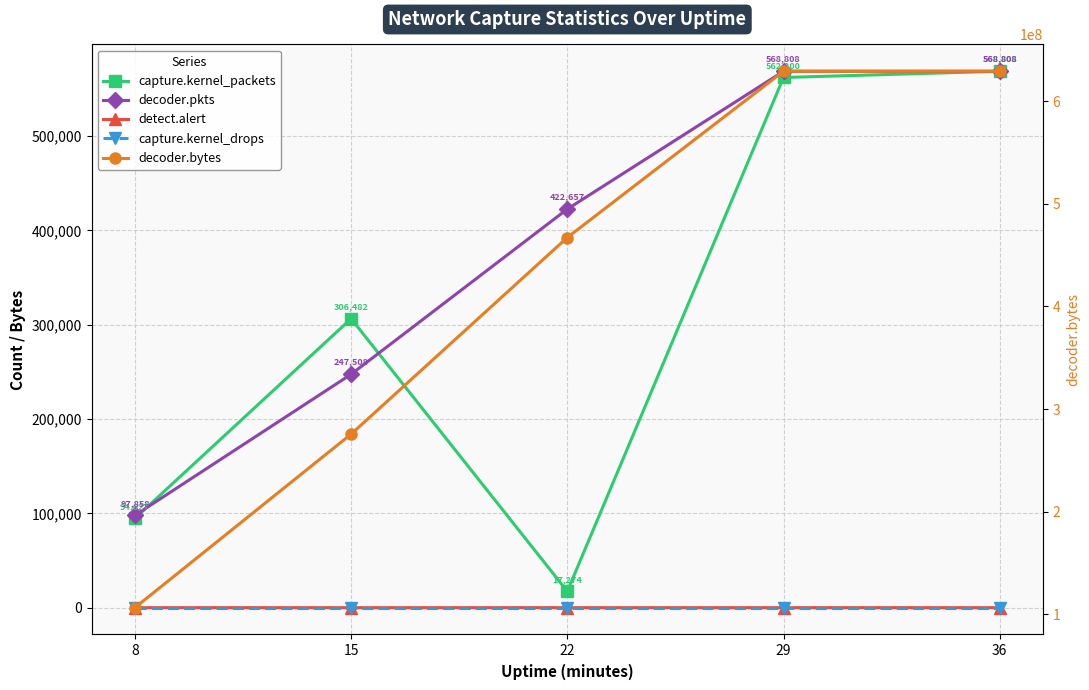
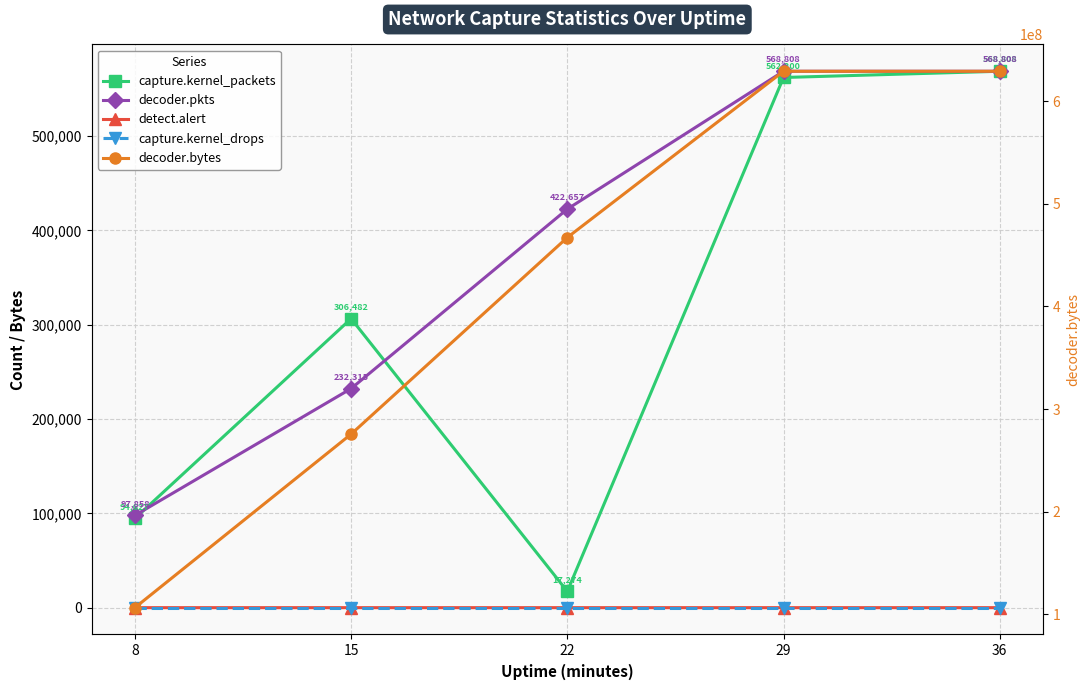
  {
    "capture.kernel_packets": {
      "15": "306,482",
      "22": "17,274"
    },
    "decoder.pkts": {
-     "15": "247,508",
+     "15": "232,315",
      "22": "422,657"
    }
  }
